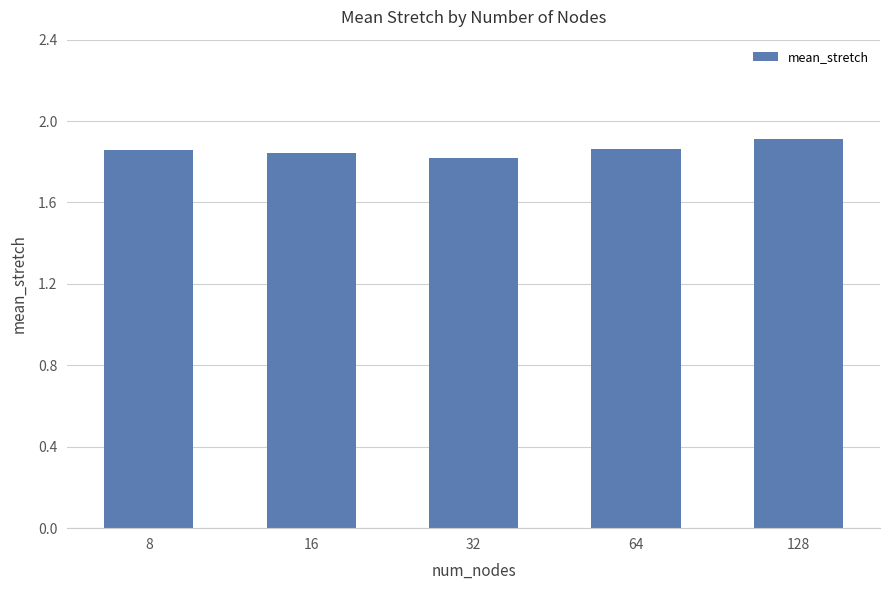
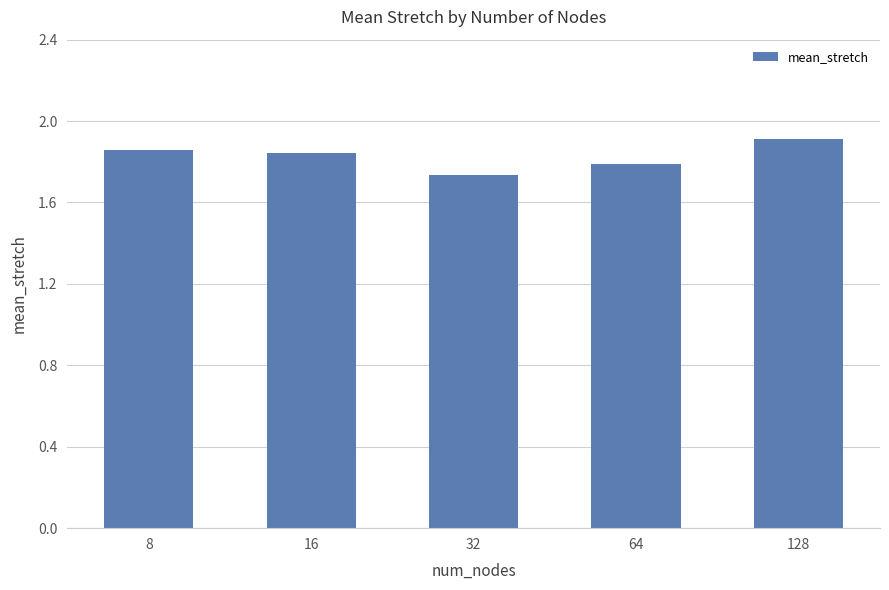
  {
    "8": 1.86,
    "16": 1.84,
-   "32": 1.82,
-   "64": 1.86,
+   "32": 1.74,
+   "64": 1.79,
    "128": 1.91
  }
